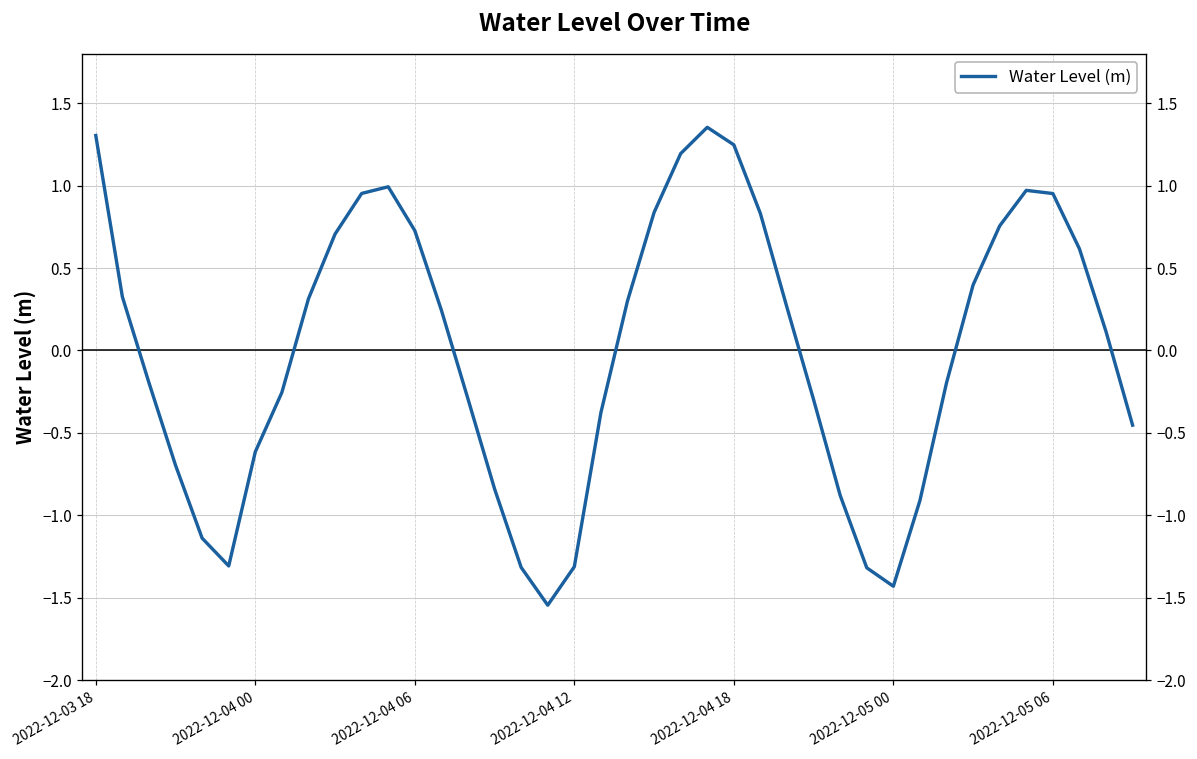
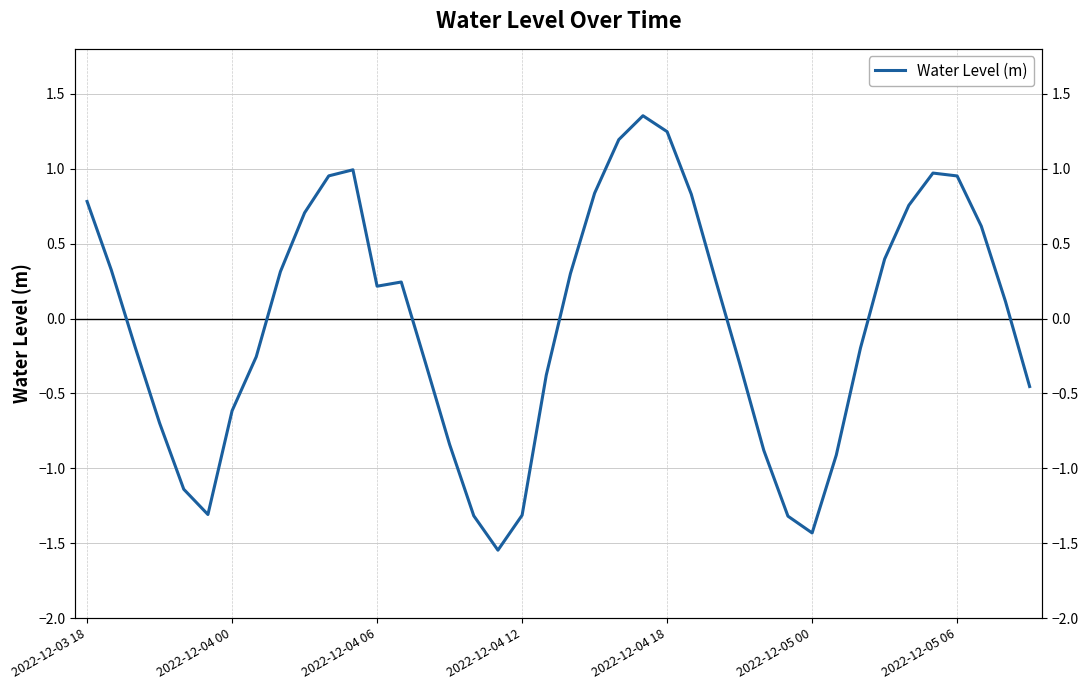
  {
-   "2022-12-03 18": 1.30,
+   "2022-12-03 18": 0.78,
    "2022-12-04 00": -0.62,
-   "2022-12-04 06": 0.73,
+   "2022-12-04 06": 0.22,
    "2022-12-04 12": -1.31,
    "2022-12-04 18": 1.25,
    "2022-12-05 00": -1.43,
    "2022-12-05 06": 0.95
  }
